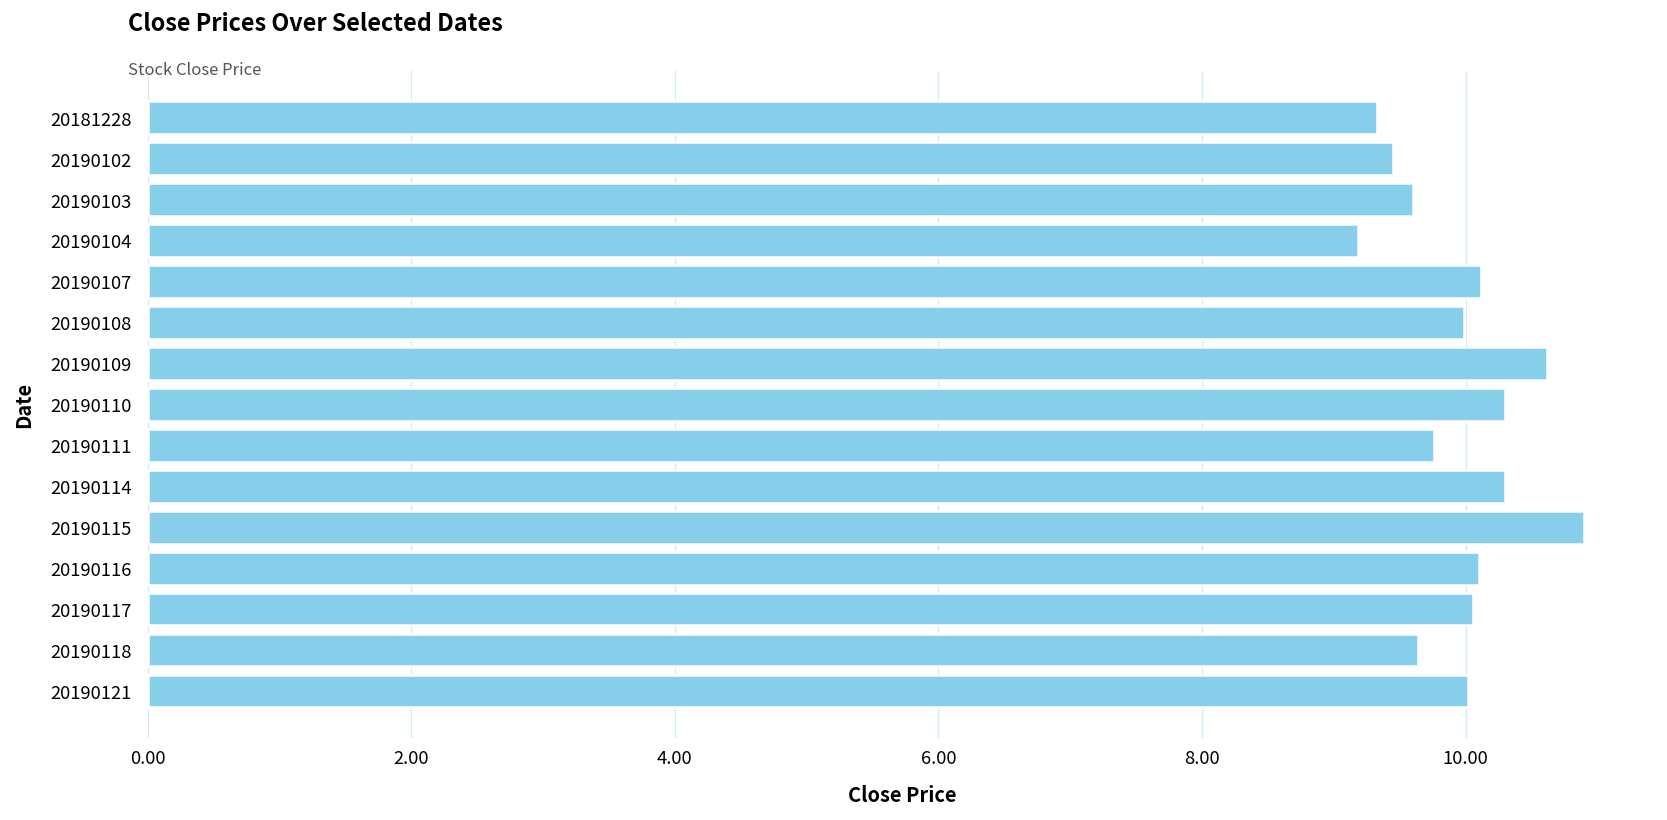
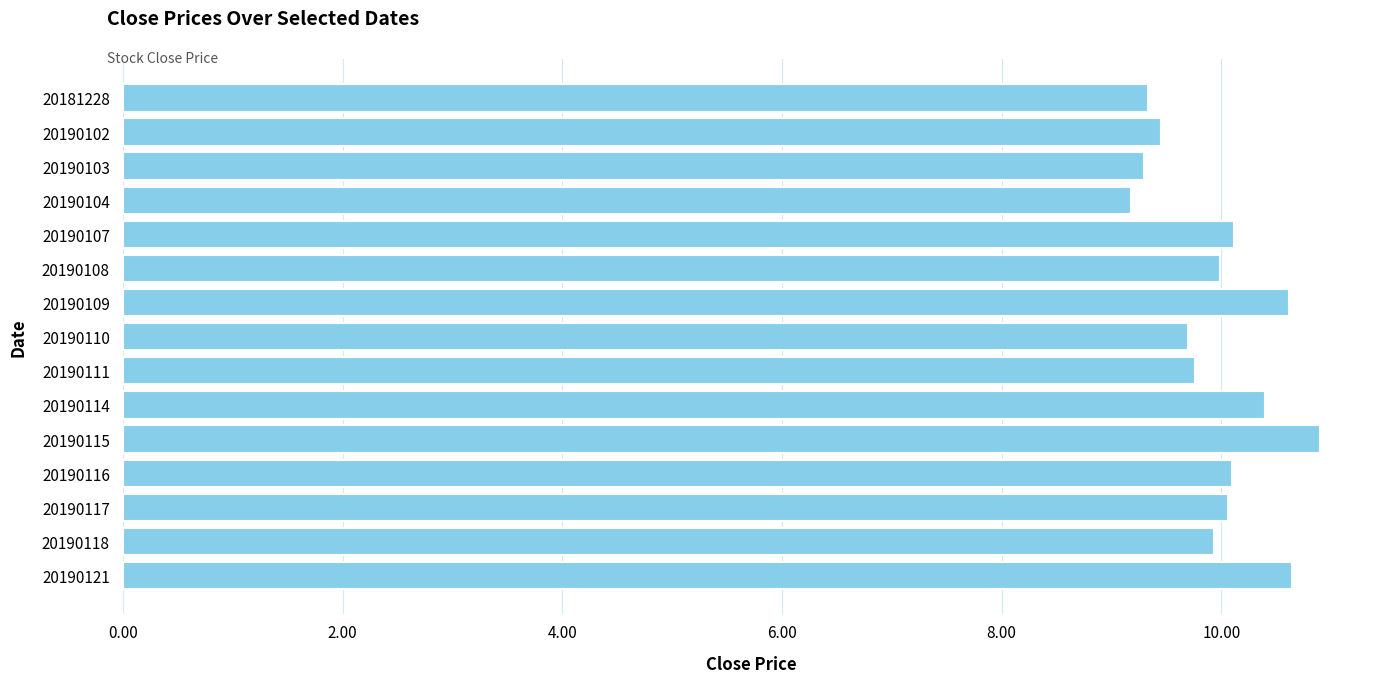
  {
    "20181228": 9.33,
    "20190102": 9.45,
-   "20190103": 9.6,
+   "20190103": 9.3,
    "20190104": 9.18,
    "20190107": 10.12,
    "20190108": 9.99,
    "20190109": 10.62,
-   "20190110": 10.3,
+   "20190110": 9.7,
    "20190111": 9.76,
-   "20190114": 10.3,
+   "20190114": 10.4,
    "20190115": 10.90,
    "20190116": 10.10,
    "20190117": 10.06,
-   "20190118": 9.64,
-   "20190121": 10.02
+   "20190118": 9.93,
+   "20190121": 10.64
  }
